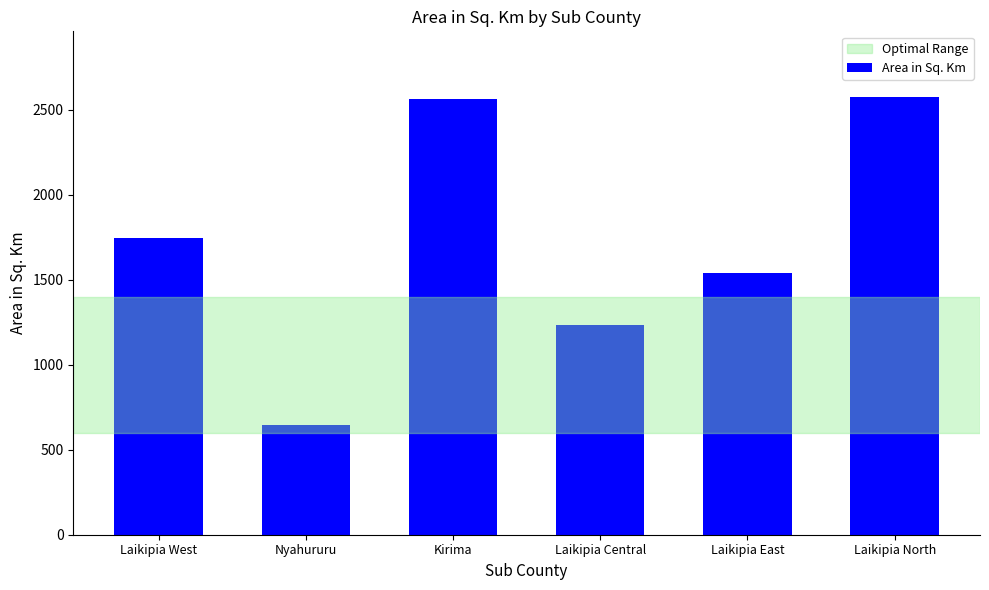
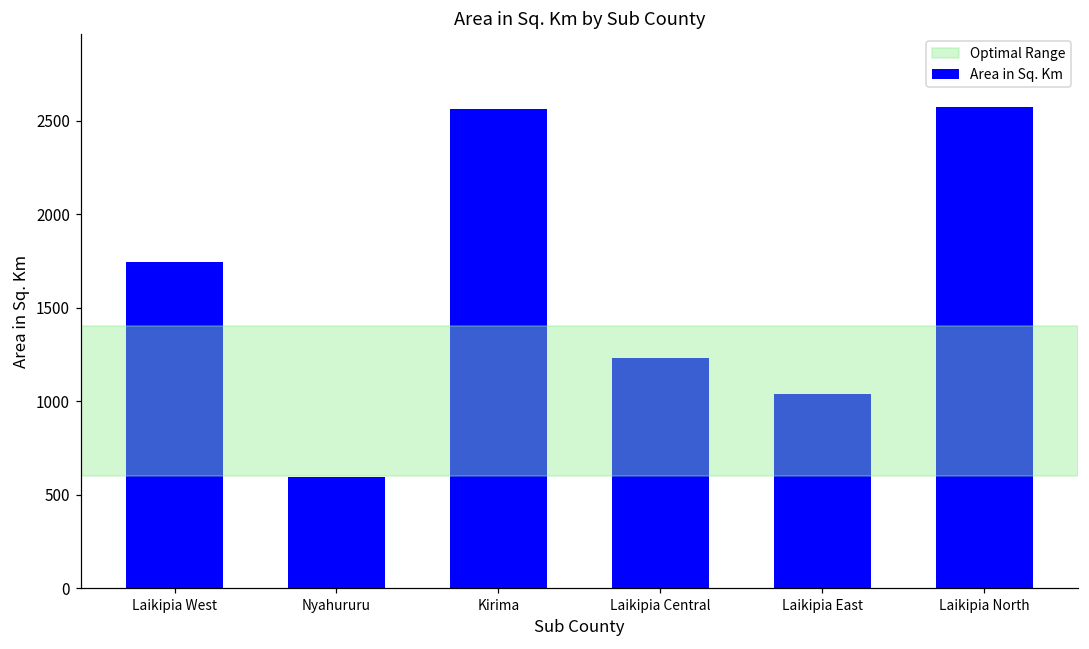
  {
    "Laikipia West": 1750,
-   "Nyahururu": 650,
+   "Nyahururu": 590,
    "Kirima": 2560,
    "Laikipia Central": 1230,
-   "Laikipia East": 1540,
+   "Laikipia East": 1040,
    "Laikipia North": 2580
  }
